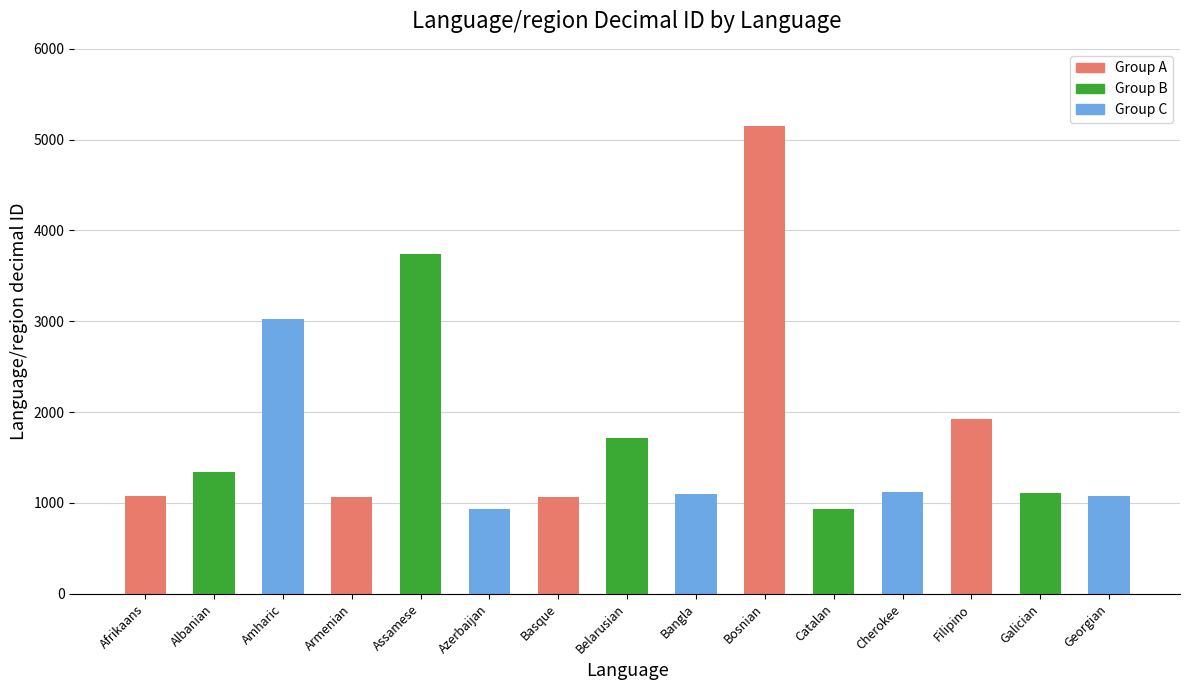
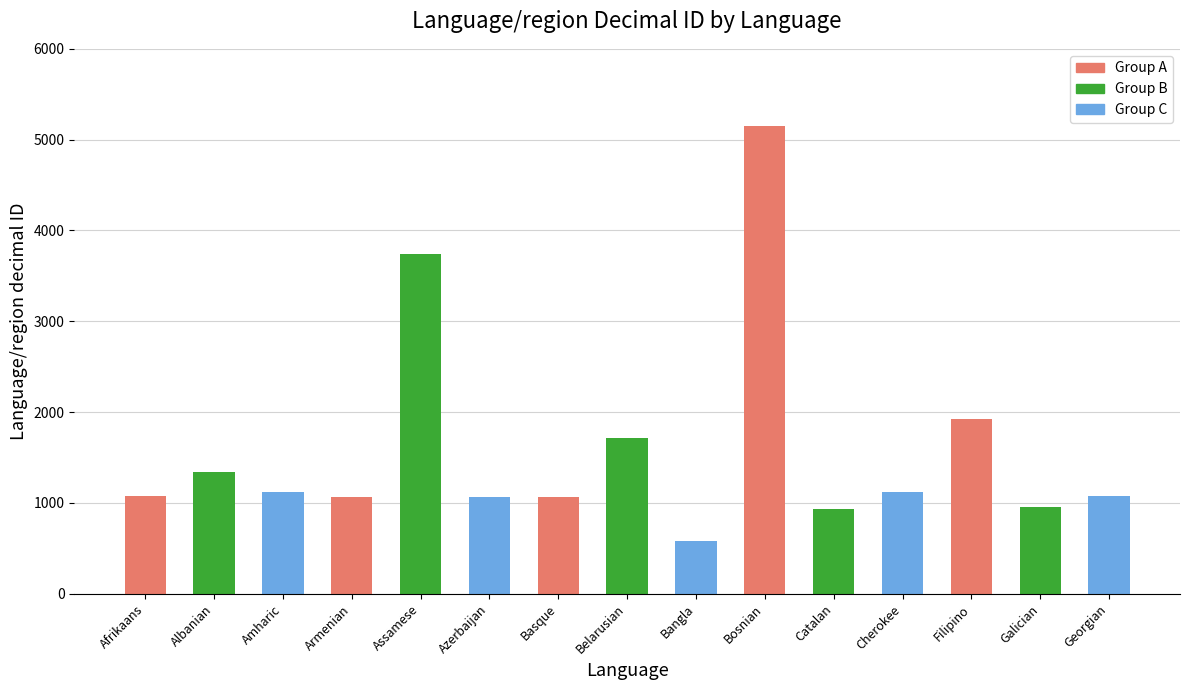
  {
    "Afrikaans": 1100,
    "Albanian": 1300,
-   "Amharic": 3000,
+   "Amharic": 1100,
    "Armenian": 1100,
    "Assamese": 3700,
-   "Azerbaijan": 900,
+   "Azerbaijan": 1100,
    "Basque": 1100,
    "Belarusian": 1700,
-   "Bangla": 1100,
+   "Bangla": 600,
    "Bosnian": 5100,
    "Catalan": 900,
    "Cherokee": 1100,
    "Filipino": 1900,
-   "Galician": 1100,
+   "Galician": 1000,
    "Georgian": 1100
  }
